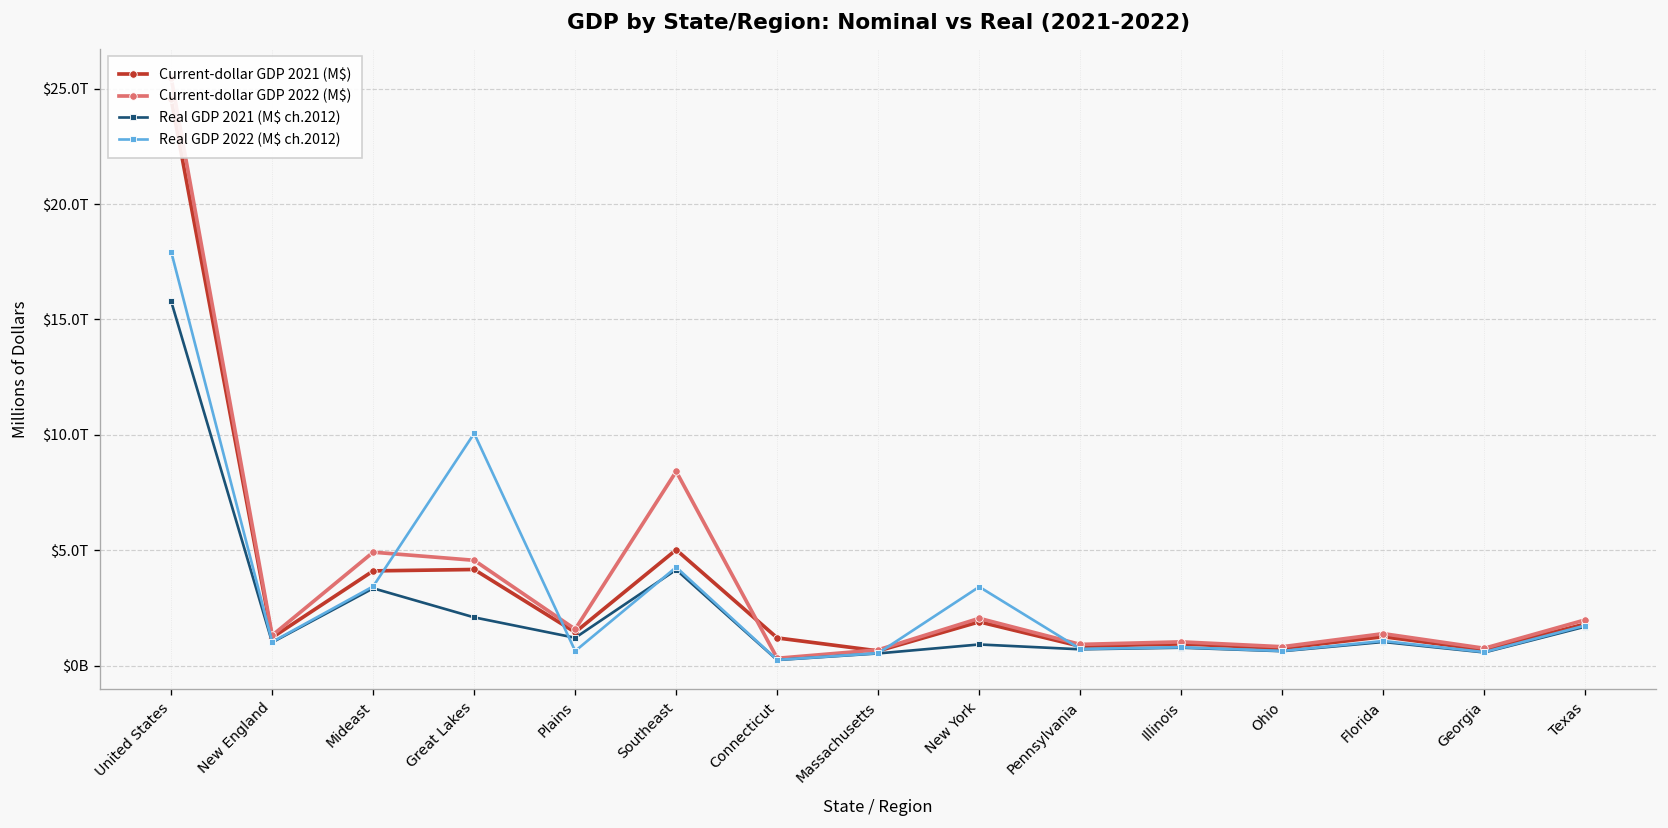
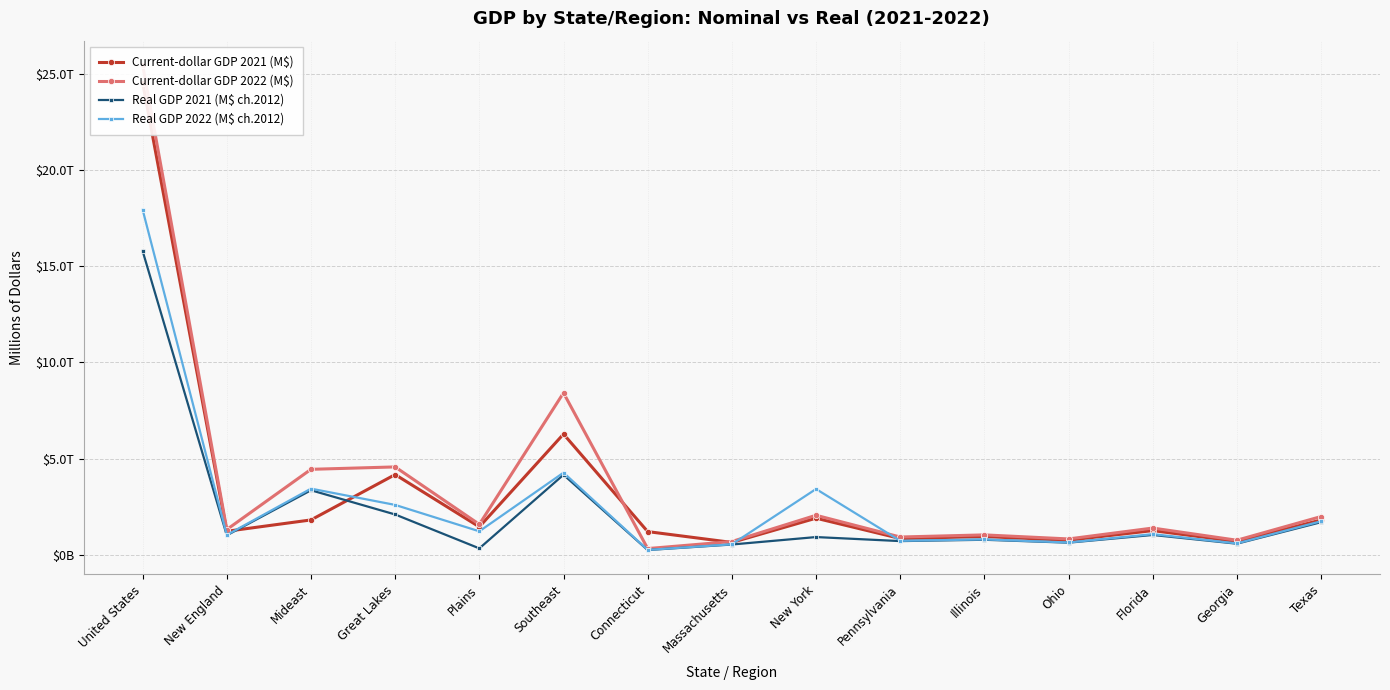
  {
    "Current-dollar GDP 2021 (M$)": {
-     "Mideast": "$4.1T",
+     "Mideast": "$1.8T",
      "Great Lakes": "$4.2T",
-     "Southeast": "$5.0T",
+     "Southeast": "$6.3T",
      "Connecticut": "$1.2T",
      "New York": "$1.9T",
      "Florida": "$1.3T"
    },
    "Current-dollar GDP 2022 (M$)": {
-     "Mideast": "$4.9T",
+     "Mideast": "$4.4T",
      "Great Lakes": "$4.6T",
      "Southeast": "$8.4T",
      "New York": "$2.1T",
      "Florida": "$1.4T",
      "Texas": "$2.0T"
    },
    "Real GDP 2021 (M$ ch.2012)": {
      "United States": "$15.8T",
      "Great Lakes": "$2.1T",
-     "Plains": "$1.2T",
+     "Plains": "$0.3T",
      "New York": "$0.9T"
    },
    "Real GDP 2022 (M$ ch.2012)": {
      "United States": "$17.9T",
-     "Great Lakes": "$10.1T",
-     "Plains": "$0.6T",
+     "Great Lakes": "$2.6T",
+     "Plains": "$1.2T",
      "New York": "$3.4T"
    }
  }
